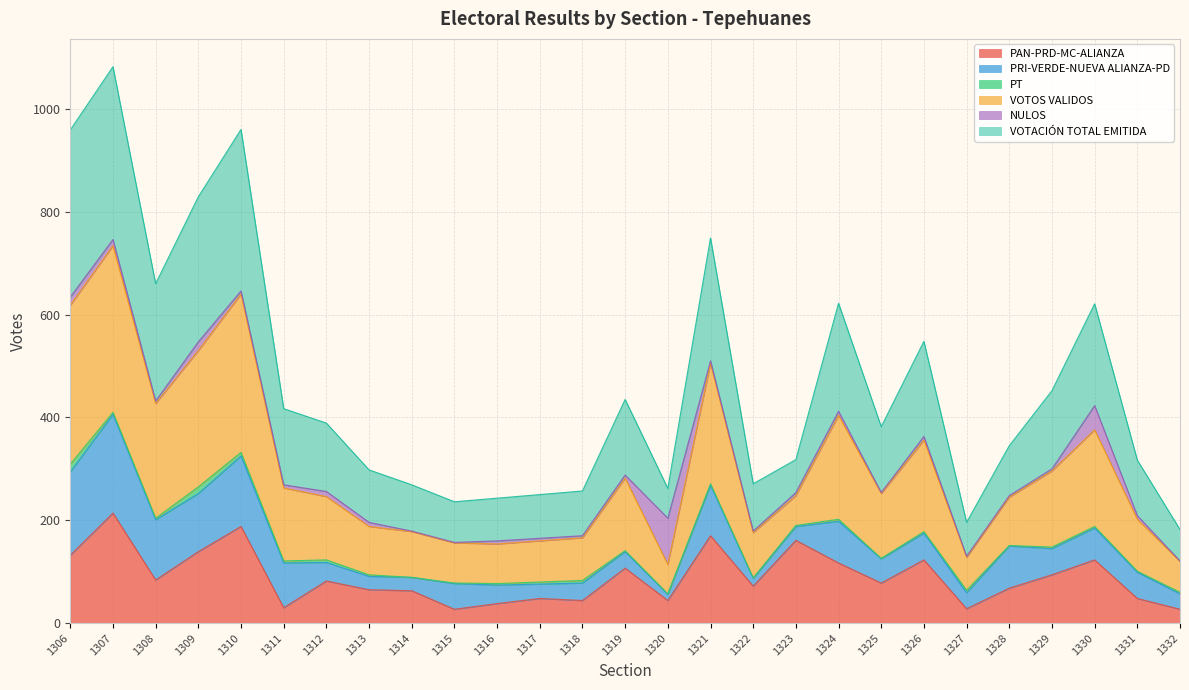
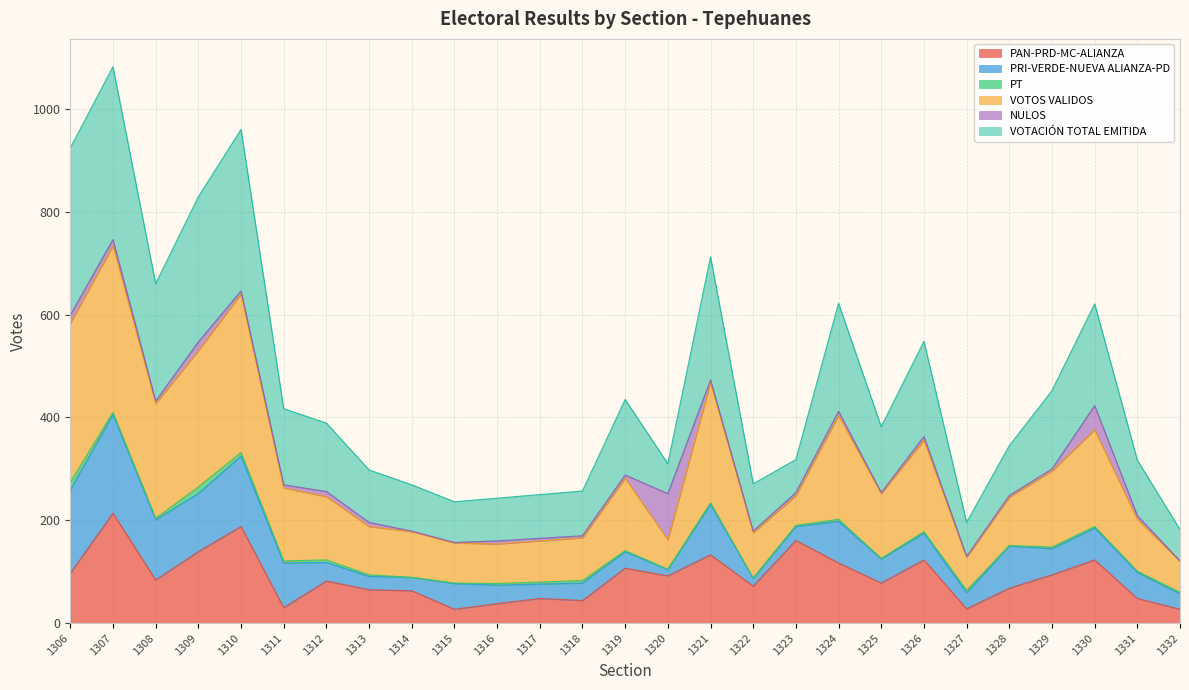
  {
    "PAN-PRD-MC-ALIANZA": {
-     "1306": 130,
+     "1306": 100,
      "1307": 210,
      "1308": 80,
      "1309": 140,
      "1310": 190,
      "1311": 30,
      "1312": 80,
      "1313": 70,
      "1314": 60,
      "1315": 30,
      "1316": 40,
      "1317": 50,
      "1318": 40,
      "1319": 110,
-     "1320": 40,
-     "1321": 170,
+     "1320": 90,
+     "1321": 130,
      "1322": 70,
      "1323": 160,
      "1324": 120,
      "1325": 80,
      "1326": 120,
      "1327": 30,
      "1328": 70,
      "1329": 90,
      "1330": 120,
      "1331": 50,
      "1332": 30
    },
    "PRI-VERDE-NUEVA ALIANZA-PD": {
      "1306": 160,
      "1309": 110,
      "1310": 140,
      "1312": 40,
      "1327": 30
    },
    "VOTOS VALIDOS": {
      "1306": 310,
      "1307": 320,
      "1308": 220,
      "1309": 270,
      "1310": 310,
      "1311": 140,
      "1312": 120,
      "1313": 90,
      "1316": 80,
      "1317": 80,
      "1319": 140,
      "1320": 60,
      "1323": 60,
      "1324": 200,
      "1326": 180,
      "1330": 190,
      "1331": 100
    },
    "NULOS": {
      "1306": 20,
      "1307": 10,
      "1308": 10,
      "1309": 20,
      "1310": 10,
      "1311": 10,
      "1312": 10,
      "1313": 10,
      "1316": 10,
      "1317": 10,
      "1319": 10,
      "1320": 90,
      "1323": 10,
      "1324": 10,
      "1326": 10,
      "1330": 50,
      "1331": 10
    }
  }
